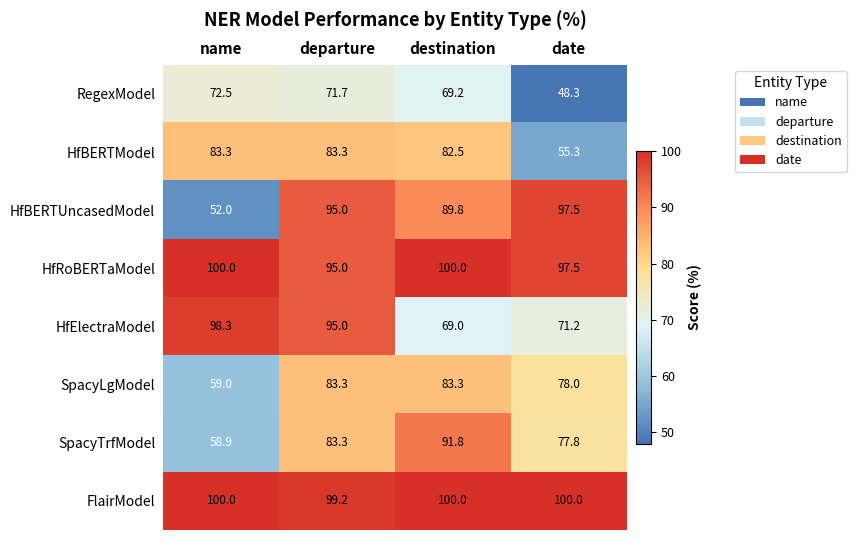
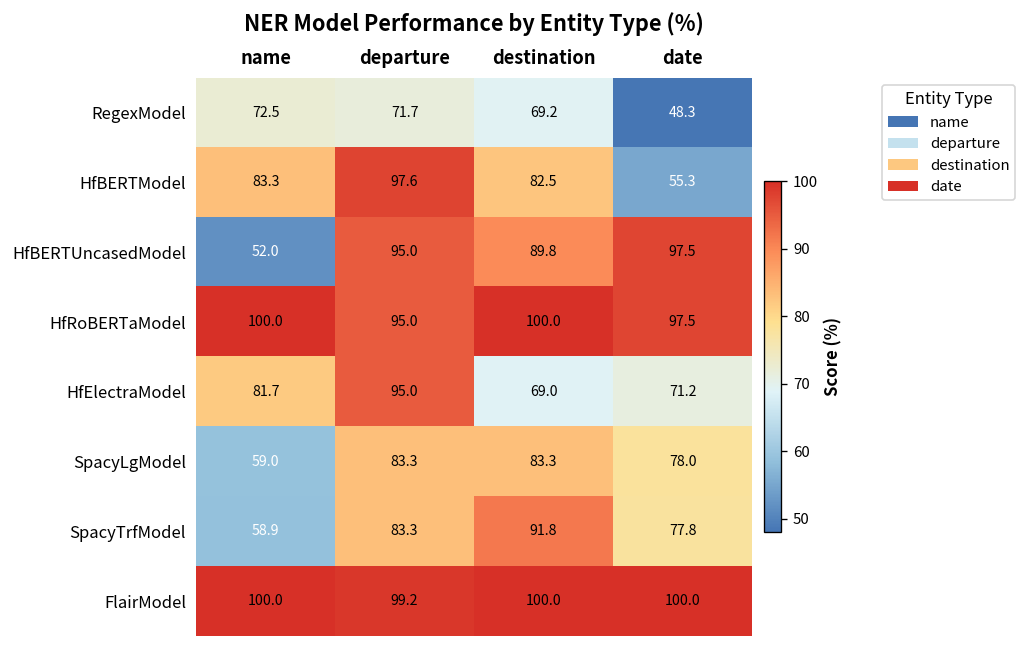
  {
    "RegexModel": {
      "name": 72.5,
      "departure": 71.7,
      "destination": 69.2,
      "date": 48.3
    },
    "HfBERTModel": {
      "name": 83.3,
-     "departure": 83.3,
+     "departure": 97.6,
      "destination": 82.5,
      "date": 55.3
    },
    "HfBERTUncasedModel": {
      "name": 52.0,
      "departure": 95.0,
      "destination": 89.8,
      "date": 97.5
    },
    "HfRoBERTaModel": {
      "name": 100.0,
      "departure": 95.0,
      "destination": 100.0,
      "date": 97.5
    },
    "HfElectraModel": {
-     "name": 98.3,
+     "name": 81.7,
      "departure": 95.0,
      "destination": 69.0,
      "date": 71.2
    },
    "SpacyLgModel": {
      "name": 59.0,
      "departure": 83.3,
      "destination": 83.3,
      "date": 78.0
    },
    "SpacyTrfModel": {
      "name": 58.9,
      "departure": 83.3,
      "destination": 91.8,
      "date": 77.8
    },
    "FlairModel": {
      "name": 100.0,
      "departure": 99.2,
      "destination": 100.0,
      "date": 100.0
    }
  }
